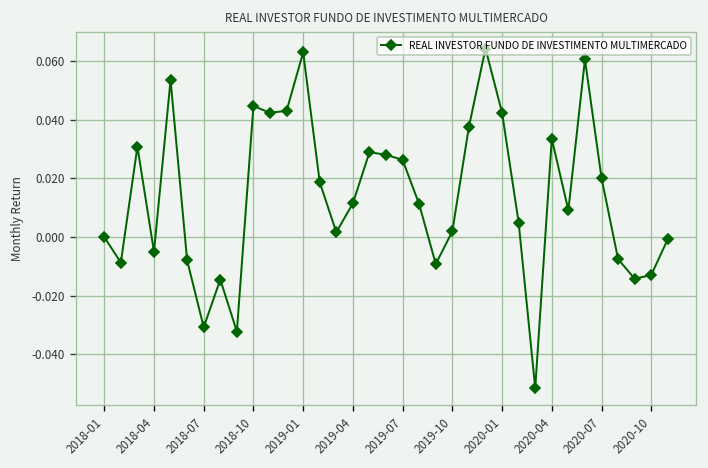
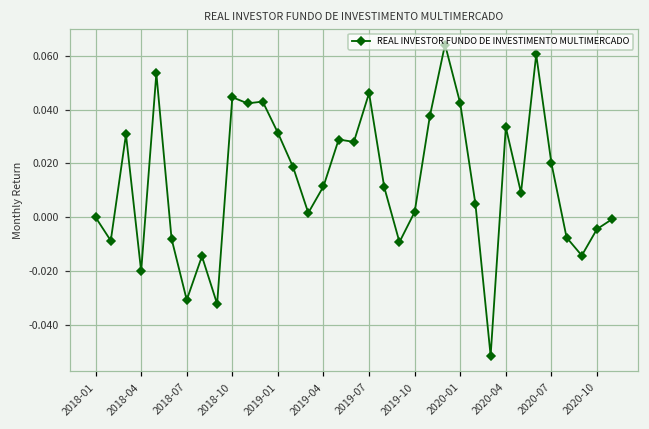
  {
    "2018-01": 0.000,
-   "2018-04": -0.005,
+   "2018-04": -0.020,
    "2018-07": -0.031,
    "2018-10": 0.045,
-   "2019-01": 0.063,
+   "2019-01": 0.031,
    "2019-04": 0.011,
-   "2019-07": 0.026,
+   "2019-07": 0.046,
    "2019-10": 0.002,
    "2020-01": 0.042,
    "2020-04": 0.033,
    "2020-07": 0.020,
-   "2020-10": -0.013
+   "2020-10": -0.004
  }
